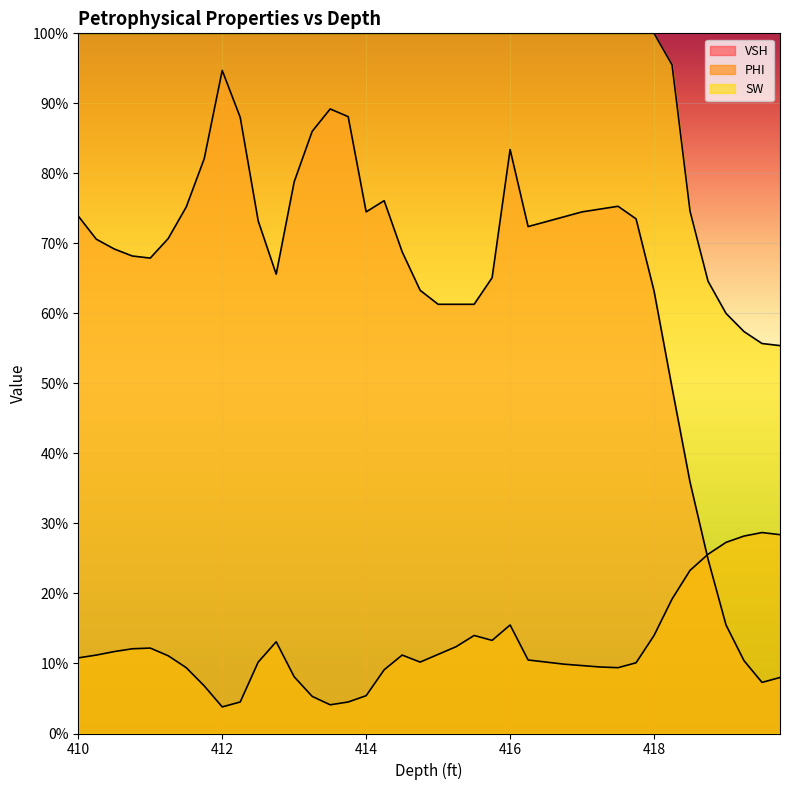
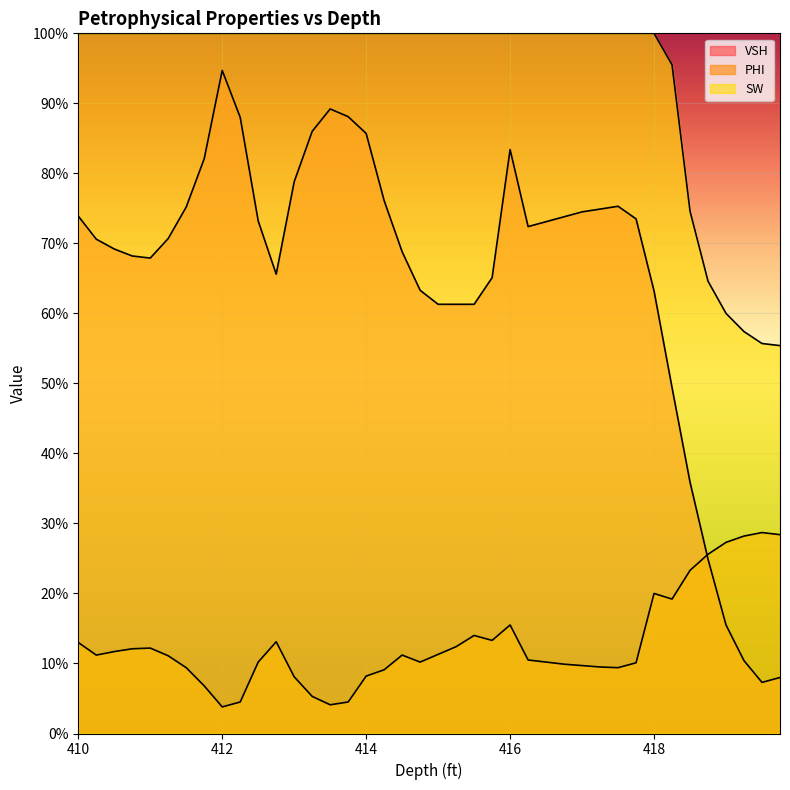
  {
    "VSH": {
      "410": "74%",
      "412": "95%",
-     "414": "75%",
+     "414": "86%",
      "416": "83%",
      "418": "63%"
    },
    "PHI": {
-     "410": "11%",
+     "410": "13%",
      "412": "4%",
-     "414": "5%",
+     "414": "8%",
      "416": "16%",
-     "418": "14%"
+     "418": "20%"
    },
    "SW": {
      "410": "100%",
      "412": "100%",
      "414": "100%",
      "416": "100%",
      "418": "100%"
    }
  }
